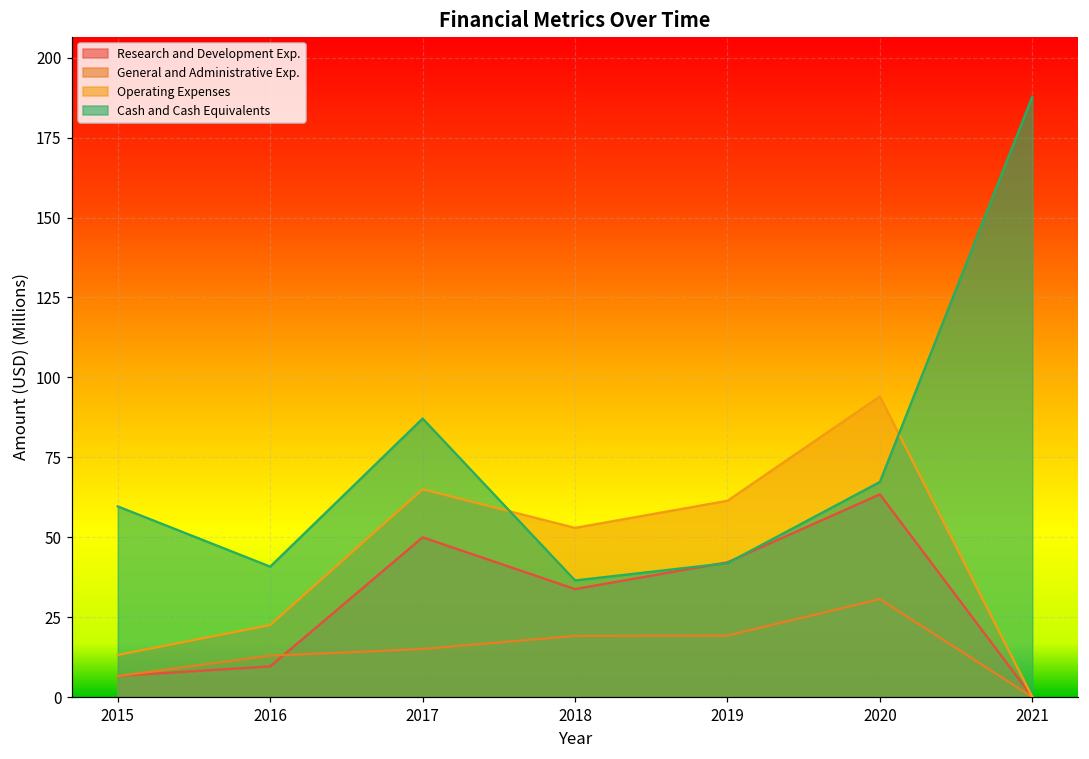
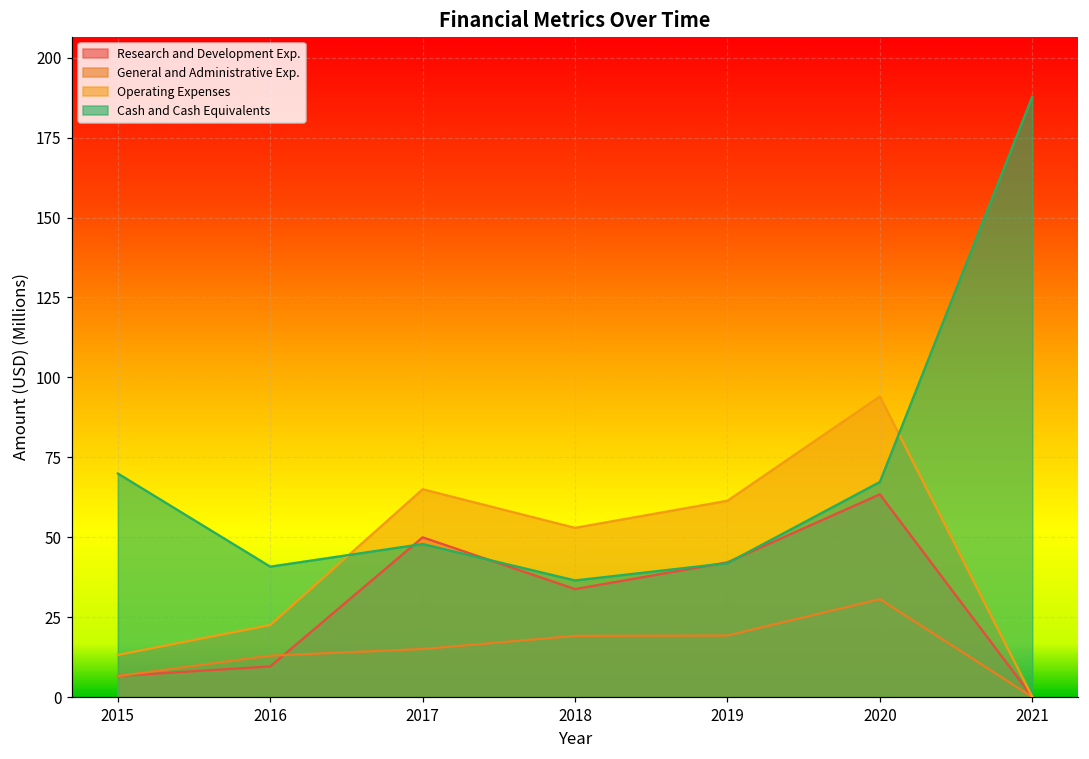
  {
    "Cash and Cash Equivalents": {
-     "2015": 60,
+     "2015": 70,
      "2016": 41,
-     "2017": 87,
+     "2017": 48,
      "2018": 36,
      "2020": 67,
      "2021": 188
    }
  }
